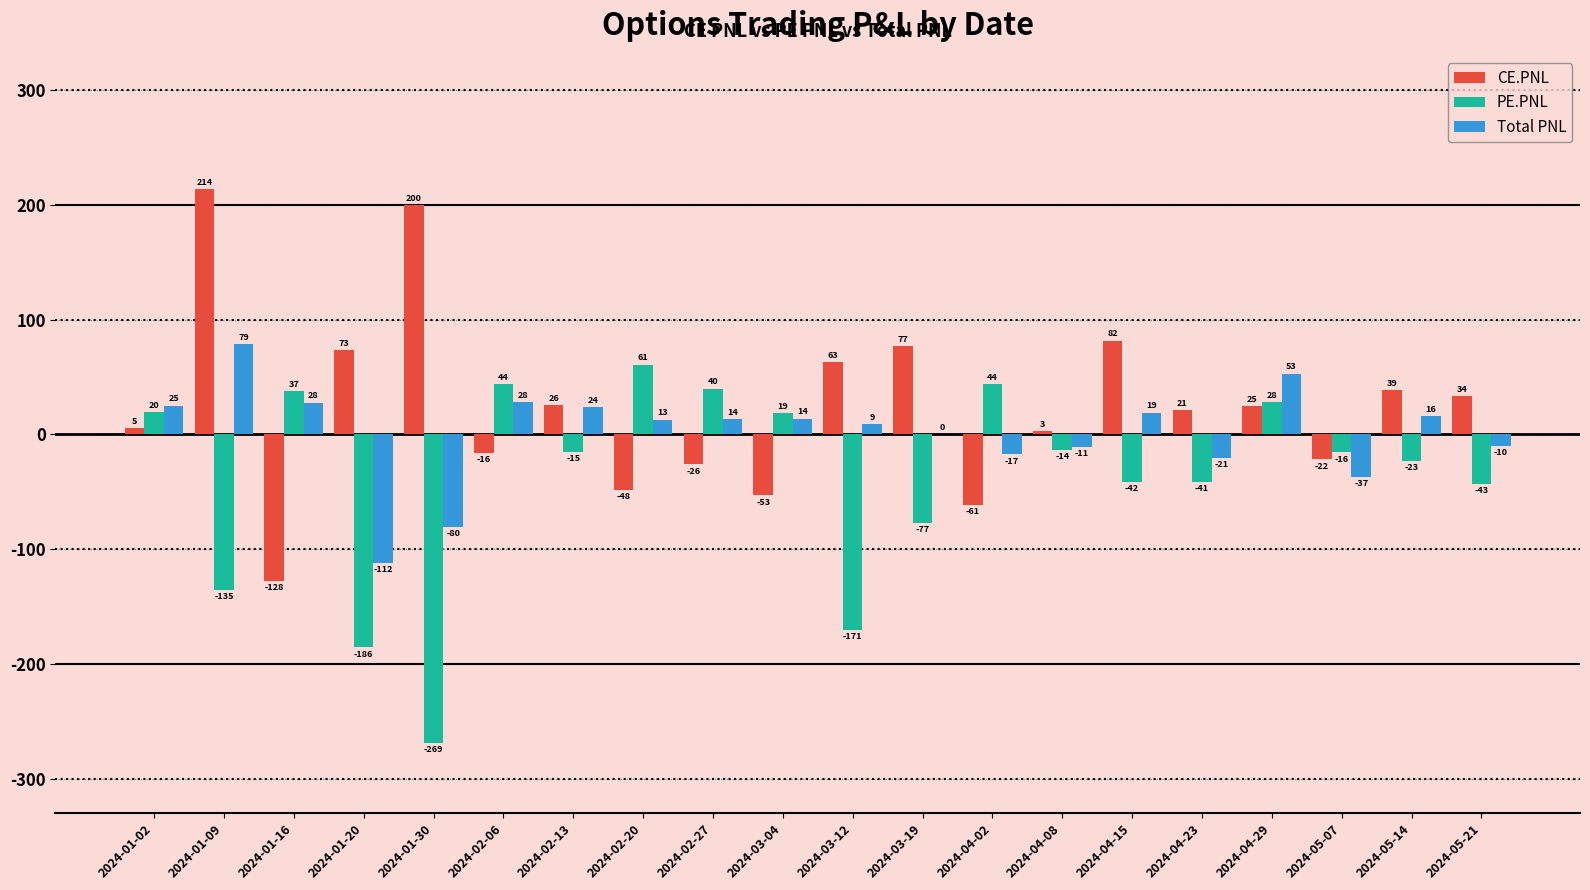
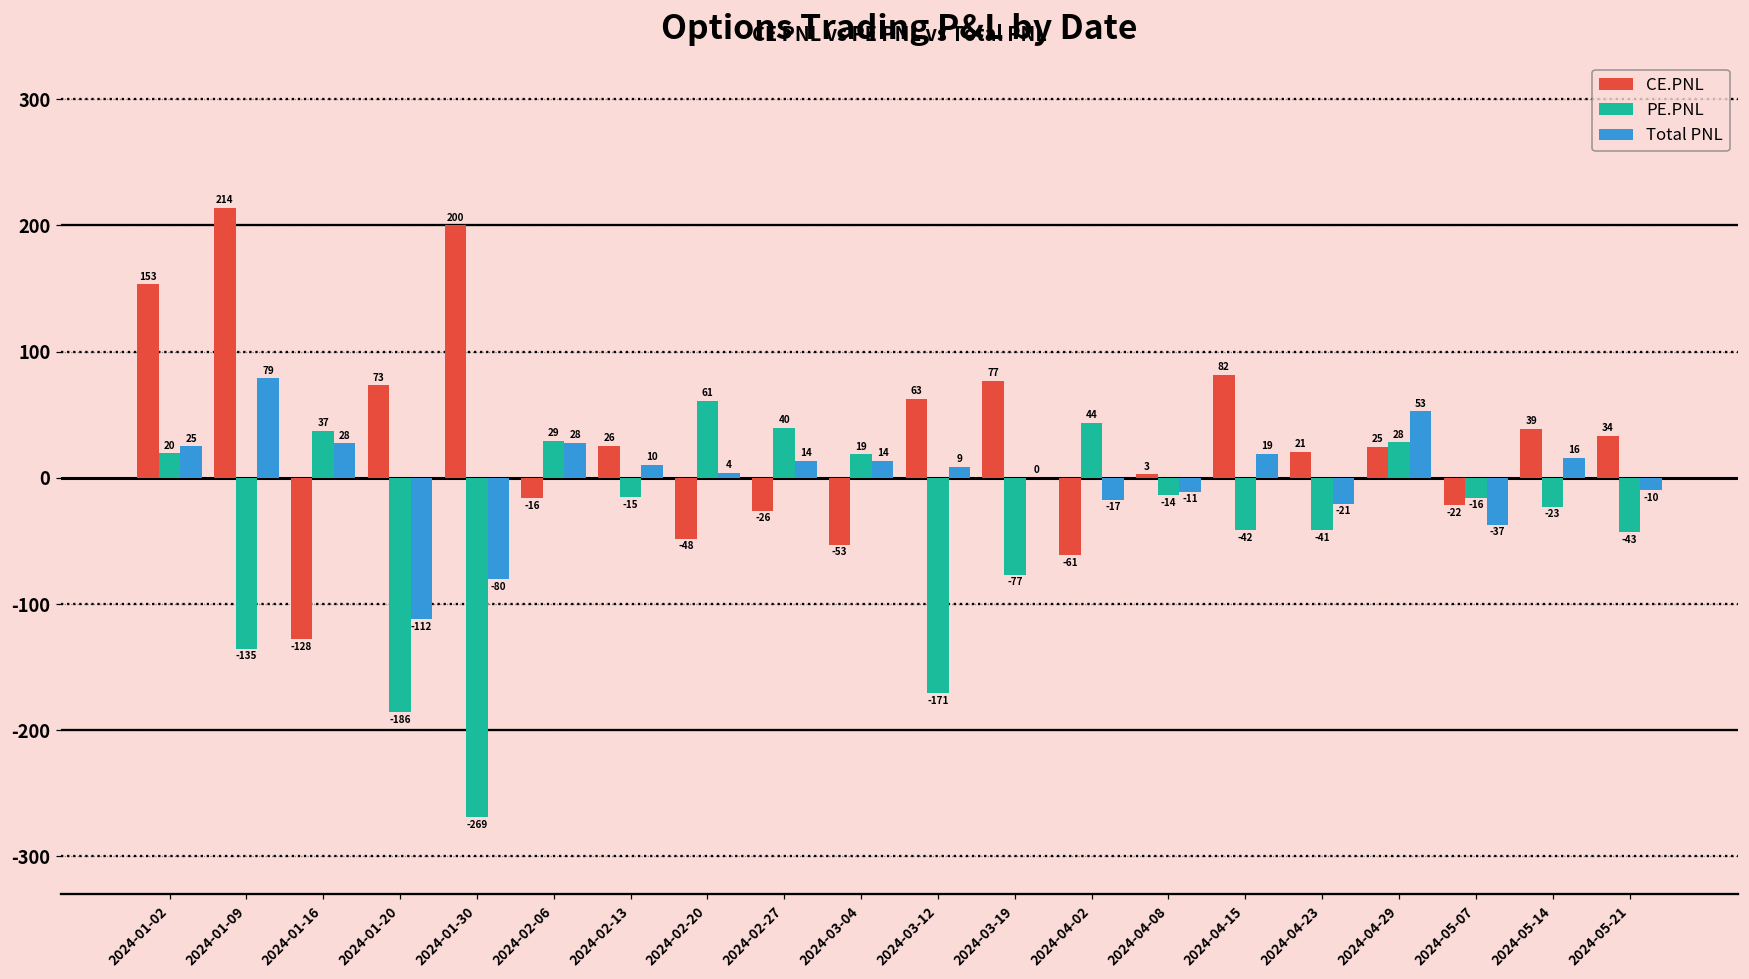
  {
    "CE.PNL": {
-     "2024-01-02": 5,
+     "2024-01-02": 153,
      "2024-01-09": 214,
      "2024-01-16": -128,
      "2024-01-20": 73,
      "2024-01-30": 200,
      "2024-02-06": -16,
      "2024-02-13": 26,
      "2024-02-20": -48,
      "2024-02-27": -26,
      "2024-03-04": -53,
      "2024-03-12": 63,
      "2024-03-19": 77,
      "2024-04-02": -61,
      "2024-04-08": 3,
      "2024-04-15": 82,
      "2024-04-23": 21,
      "2024-04-29": 25,
      "2024-05-07": -22,
      "2024-05-14": 39,
      "2024-05-21": 34
    },
    "PE.PNL": {
      "2024-01-02": 20,
      "2024-01-09": -135,
      "2024-01-16": 37,
      "2024-01-20": -186,
      "2024-01-30": -269,
-     "2024-02-06": 44,
+     "2024-02-06": 29,
      "2024-02-13": -15,
      "2024-02-20": 61,
      "2024-02-27": 40,
      "2024-03-04": 19,
      "2024-03-12": -171,
      "2024-03-19": -77,
      "2024-04-02": 44,
      "2024-04-08": -14,
      "2024-04-15": -42,
      "2024-04-23": -41,
      "2024-04-29": 28,
      "2024-05-07": -16,
      "2024-05-14": -23,
      "2024-05-21": -43
    },
    "Total PNL": {
      "2024-01-02": 25,
      "2024-01-09": 79,
      "2024-01-16": 28,
      "2024-01-20": -112,
      "2024-01-30": -80,
      "2024-02-06": 28,
-     "2024-02-13": 24,
-     "2024-02-20": 13,
+     "2024-02-13": 10,
+     "2024-02-20": 4,
      "2024-02-27": 14,
      "2024-03-04": 14,
      "2024-03-12": 9,
      "2024-03-19": 0,
      "2024-04-02": -17,
      "2024-04-08": -11,
      "2024-04-15": 19,
      "2024-04-23": -21,
      "2024-04-29": 53,
      "2024-05-07": -37,
      "2024-05-14": 16,
      "2024-05-21": -10
    }
  }
